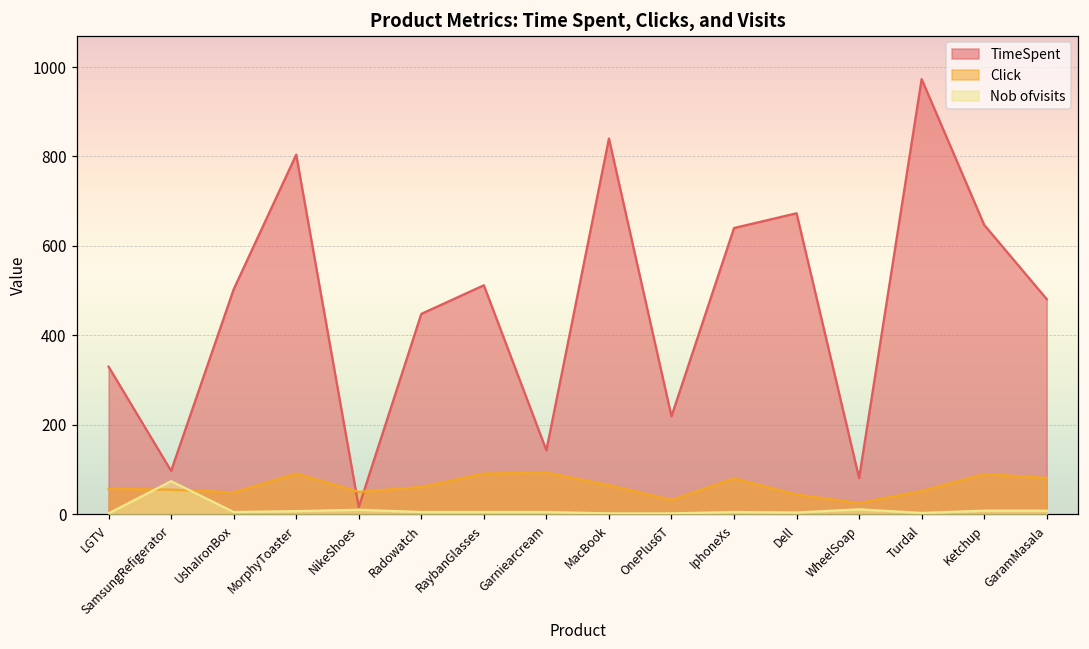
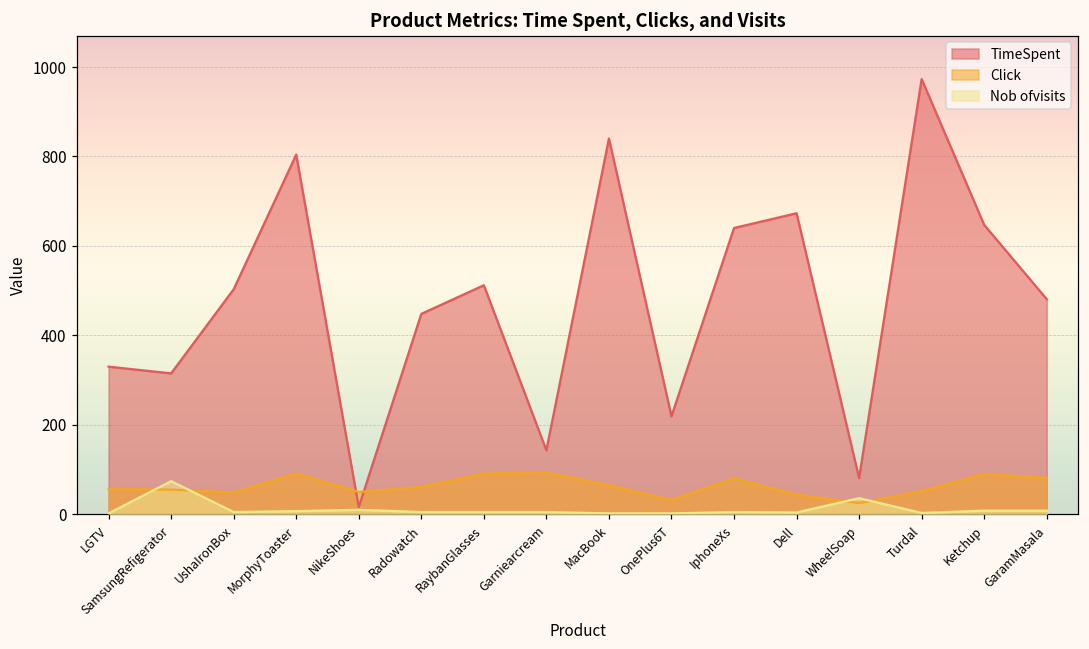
  {
    "TimeSpent": {
      "LGTV": 330,
-     "SamsungRefigerator": 100,
+     "SamsungRefigerator": 320,
      "UshaIronBox": 500,
      "MorphyToaster": 800,
      "Radowatch": 450,
      "RaybanGlasses": 510,
      "Garniearcream": 140,
      "MacBook": 840,
      "OnePlus6T": 220,
      "IphoneXs": 640,
      "Dell": 670,
      "WheelSoap": 80,
      "Turdal": 970,
      "Ketchup": 650,
      "GaramMasala": 480
    },
    "Click": {
      "LGTV": 60,
      "SamsungRefigerator": 60,
      "UshaIronBox": 50,
      "MorphyToaster": 90,
      "NikeShoes": 50,
      "Radowatch": 60,
      "RaybanGlasses": 90,
      "Garniearcream": 90,
      "MacBook": 70,
      "OnePlus6T": 30,
      "IphoneXs": 80,
      "Dell": 40,
      "WheelSoap": 30,
      "Turdal": 50,
      "Ketchup": 90,
      "GaramMasala": 80
    },
    "Nob ofvisits": {
      "LGTV": 0,
      "SamsungRefigerator": 70,
      "UshaIronBox": 10,
      "MorphyToaster": 10,
      "Radowatch": 10,
      "RaybanGlasses": 10,
      "Garniearcream": 10,
      "MacBook": 0,
      "OnePlus6T": 0,
      "IphoneXs": 10,
      "Dell": 0,
-     "WheelSoap": 10,
+     "WheelSoap": 40,
      "Turdal": 0,
      "Ketchup": 10,
      "GaramMasala": 10
    }
  }
